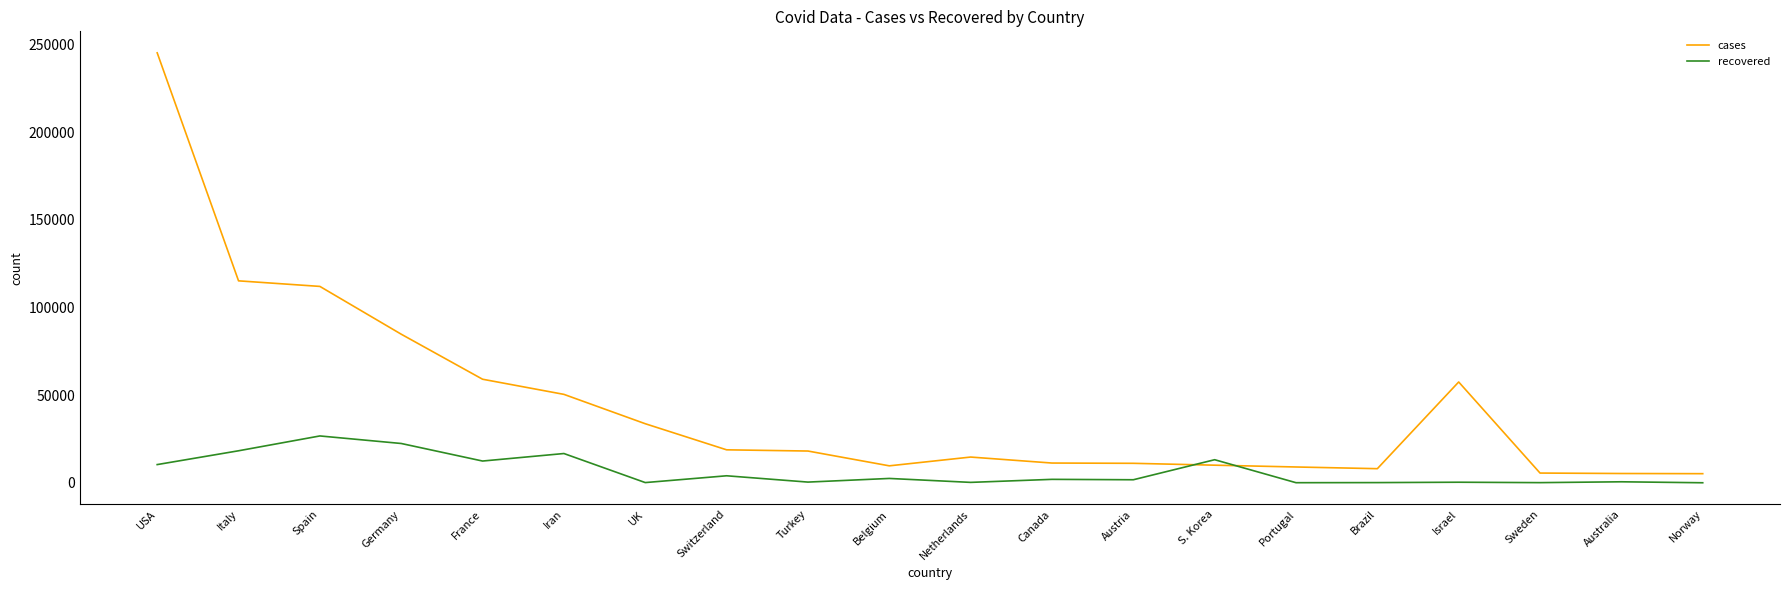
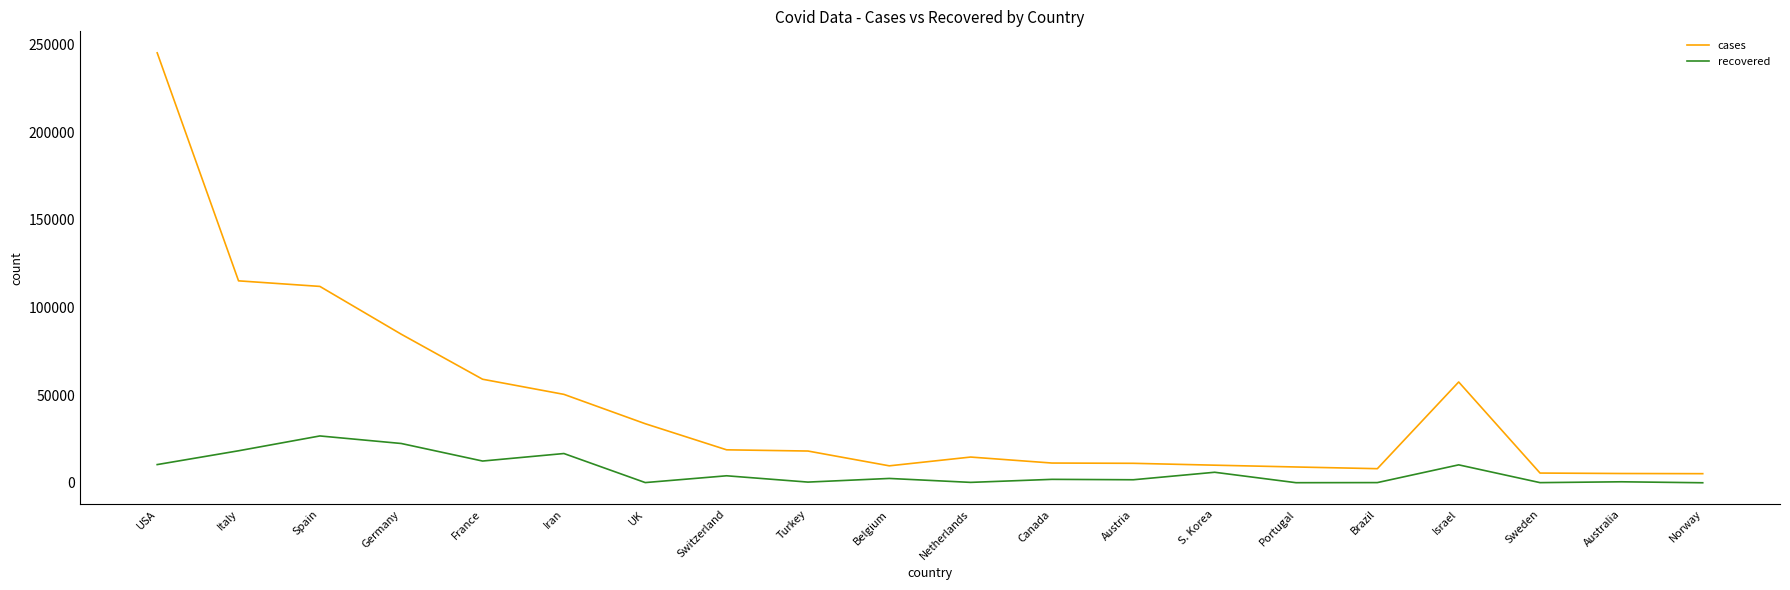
  {
    "cases": {
      "USA": 245000,
      "Italy": 115000,
      "Spain": 112000,
      "Germany": 85000,
      "France": 59000,
      "Iran": 50000,
      "UK": 34000,
      "Switzerland": 19000,
      "Turkey": 18000,
      "Belgium": 10000,
      "Netherlands": 15000,
      "Canada": 11000,
      "Austria": 11000,
      "S. Korea": 10000,
      "Portugal": 9000,
      "Brazil": 8000,
      "Israel": 58000,
      "Sweden": 6000,
      "Australia": 5000,
      "Norway": 5000
    },
    "recovered": {
      "USA": 10000,
      "Italy": 18000,
      "Spain": 27000,
      "Germany": 22000,
      "France": 12000,
      "Iran": 17000,
      "UK": 0,
      "Switzerland": 4000,
      "Turkey": 0,
      "Belgium": 2000,
      "Netherlands": 0,
      "Canada": 2000,
      "Austria": 2000,
-     "S. Korea": 13000,
+     "S. Korea": 6000,
      "Portugal": 0,
      "Brazil": 0,
-     "Israel": 0,
+     "Israel": 10000,
      "Sweden": 0,
      "Australia": 1000,
      "Norway": 0
    }
  }
